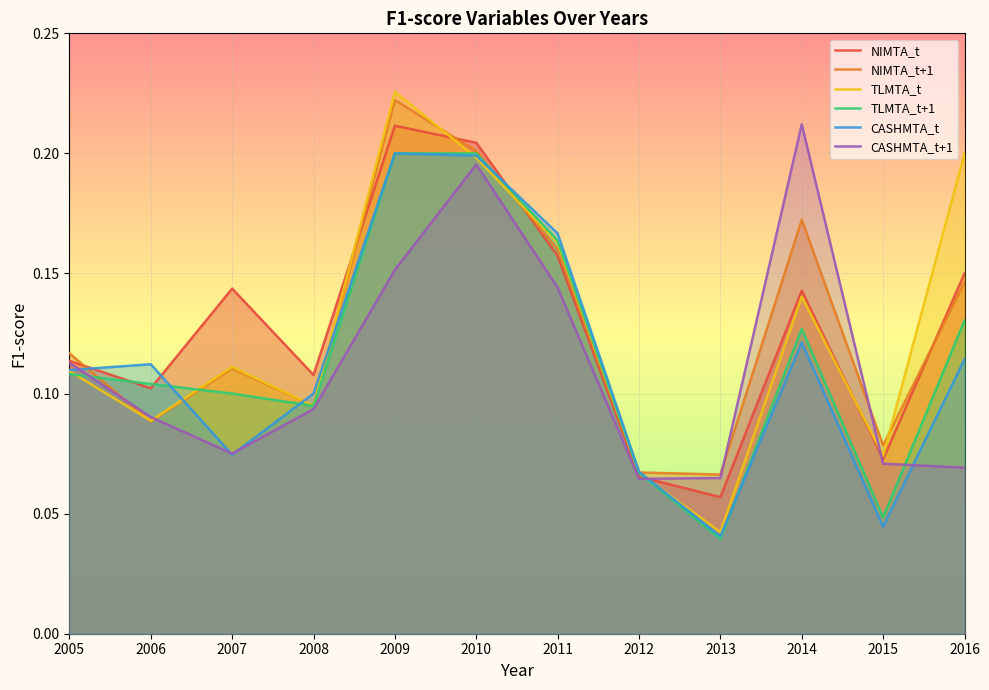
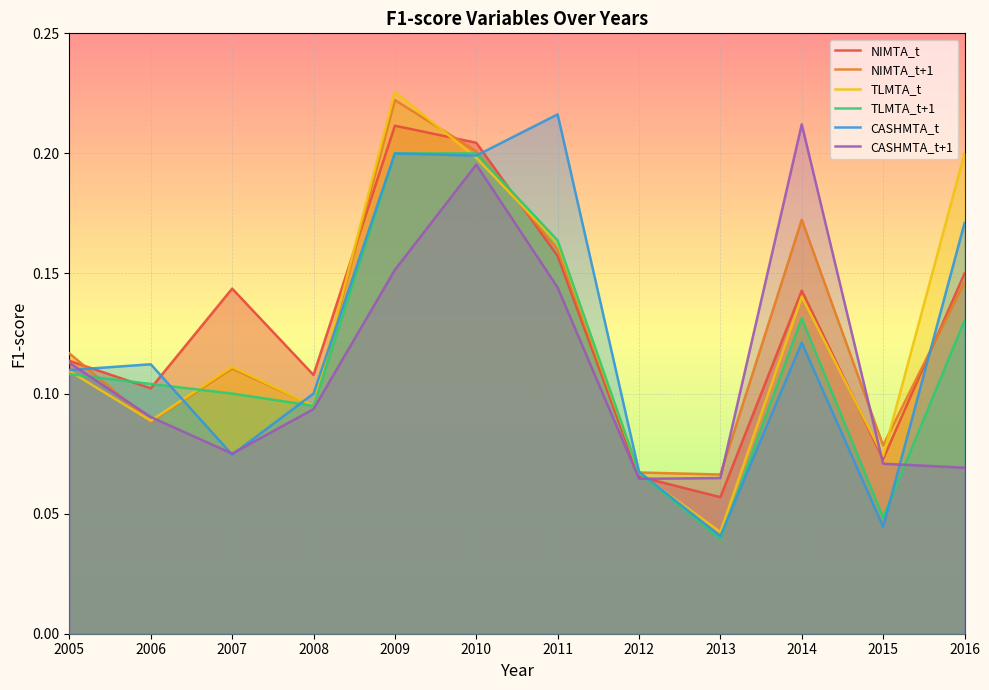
  {
    "TLMTA_t": {
      "2009": 0.226,
      "2013": 0.042,
      "2014": 0.140,
      "2015": 0.074,
      "2016": 0.200
    },
    "TLMTA_t+1": {
      "2005": 0.108,
      "2006": 0.104,
      "2007": 0.100,
      "2013": 0.039,
-     "2014": 0.127,
+     "2014": 0.131,
      "2015": 0.048,
      "2016": 0.130
    },
    "CASHMTA_t": {
      "2006": 0.112,
      "2008": 0.100,
-     "2011": 0.167,
+     "2011": 0.216,
      "2013": 0.041,
      "2014": 0.121,
      "2015": 0.045,
-     "2016": 0.114
+     "2016": 0.171
    },
    "CASHMTA_t+1": {
      "2006": 0.090,
      "2008": 0.094,
      "2009": 0.152,
      "2010": 0.195,
      "2011": 0.144,
      "2013": 0.065,
      "2014": 0.212,
      "2015": 0.071,
      "2016": 0.069
    }
  }
